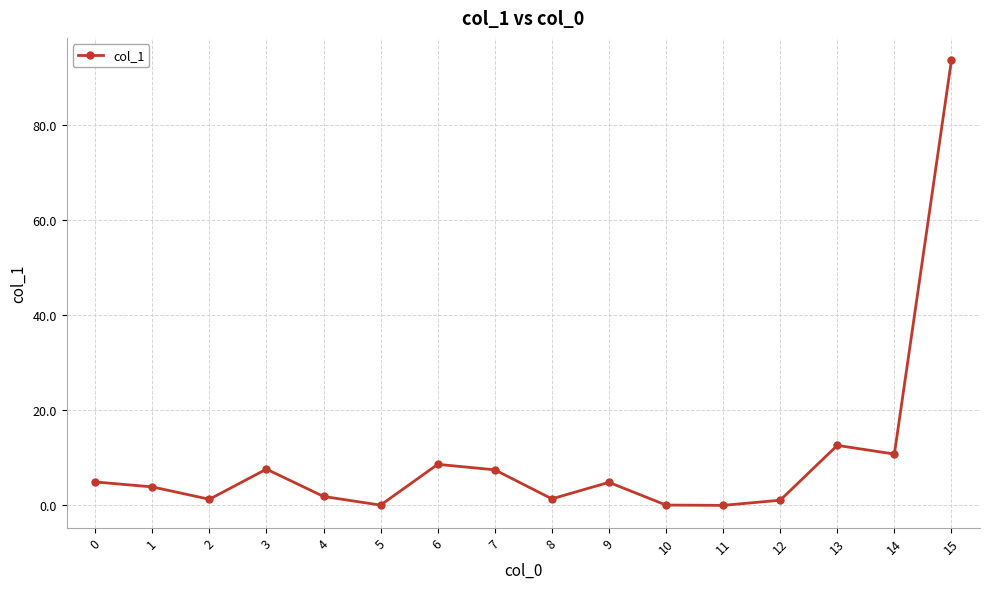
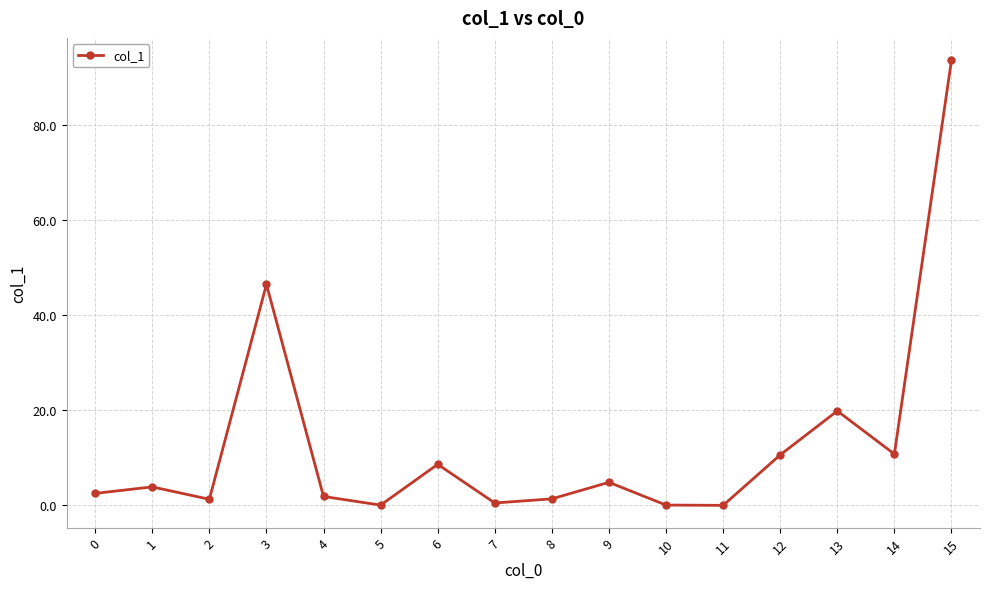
  {
-   "0": 5,
+   "0": 3,
    "1": 4,
    "2": 1,
-   "3": 8,
+   "3": 47,
    "4": 2,
    "5": 0,
    "6": 9,
-   "7": 7,
+   "7": 1,
    "8": 1,
    "9": 5,
    "10": 0,
    "11": 0,
-   "12": 1,
-   "13": 13,
+   "12": 11,
+   "13": 20,
    "14": 11,
    "15": 94
  }
